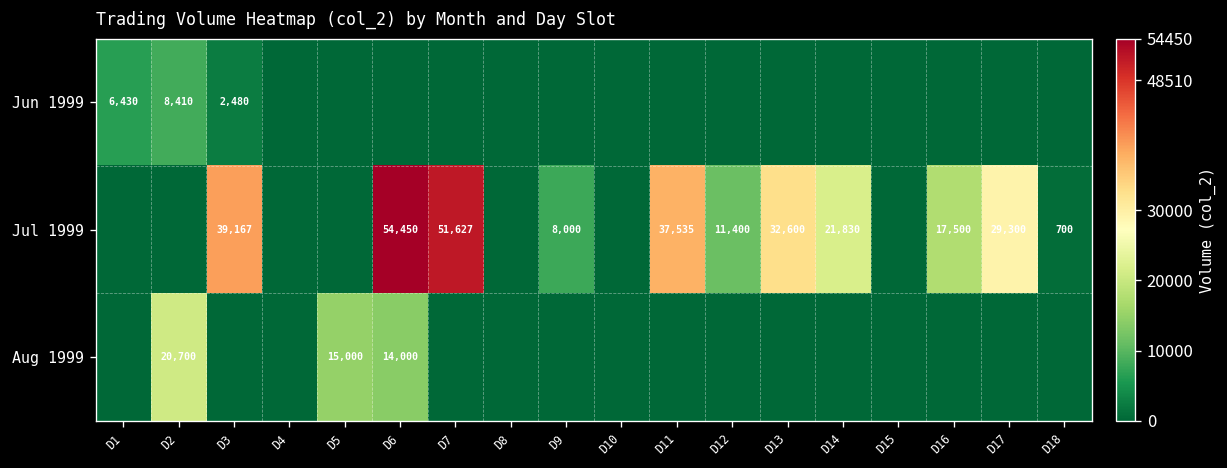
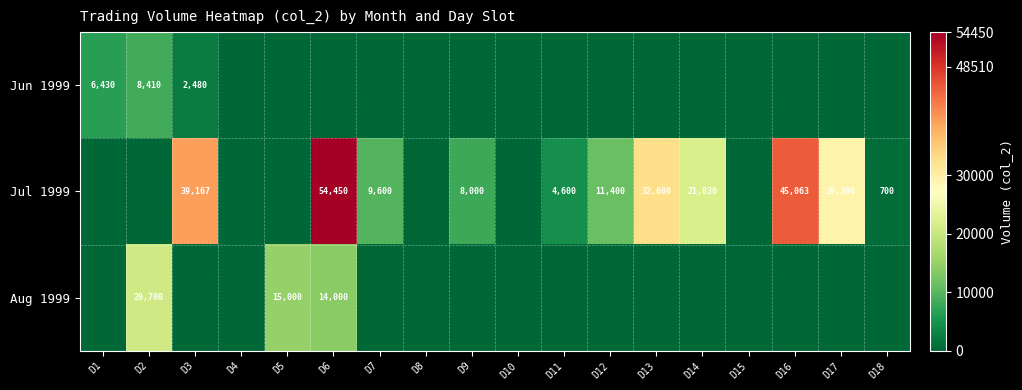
  {
    "Jun 1999": {
      "D1": "6,430",
      "D2": "8,410",
      "D3": "2,480"
    },
    "Jul 1999": {
      "D3": "39,167",
      "D6": "54,450",
-     "D7": "51,627",
+     "D7": "9,600",
      "D9": "8,000",
-     "D11": "37,535",
+     "D11": "4,600",
      "D12": "11,400",
      "D13": "32,600",
      "D14": "21,830",
-     "D16": "17,500",
+     "D16": "45,063",
      "D17": "29,300",
      "D18": "700"
    },
    "Aug 1999": {
      "D2": "20,700",
      "D5": "15,000",
      "D6": "14,000"
    }
  }
